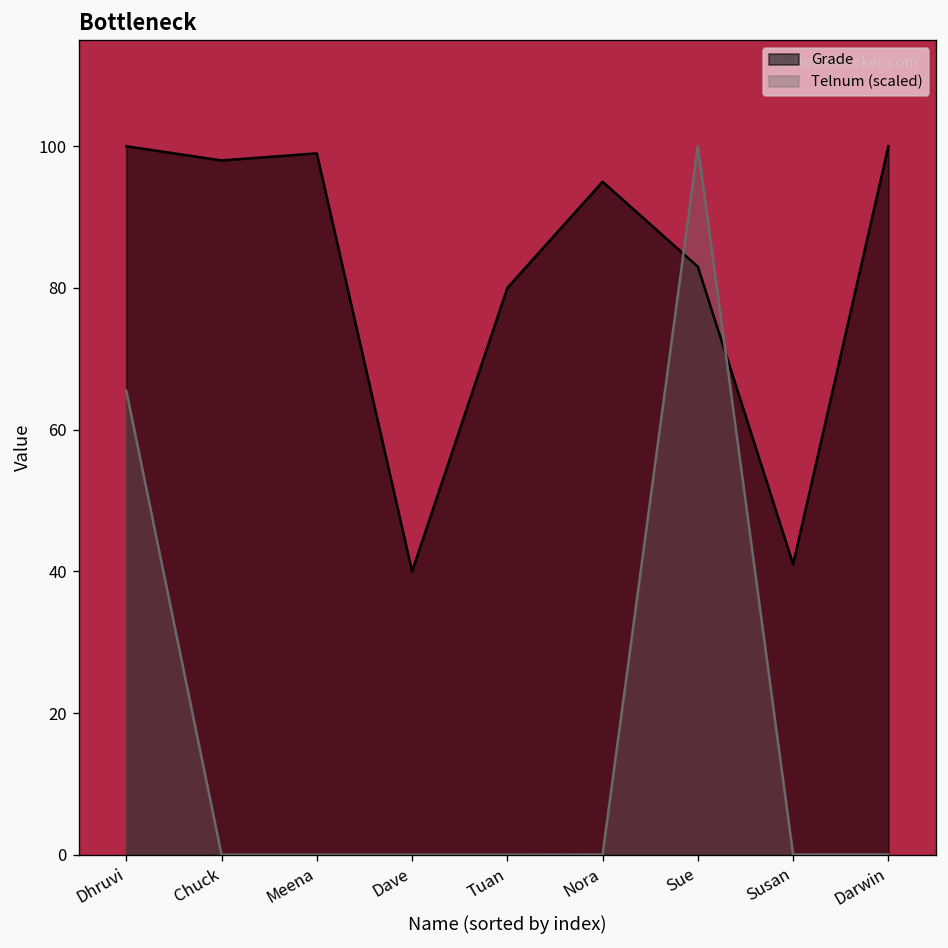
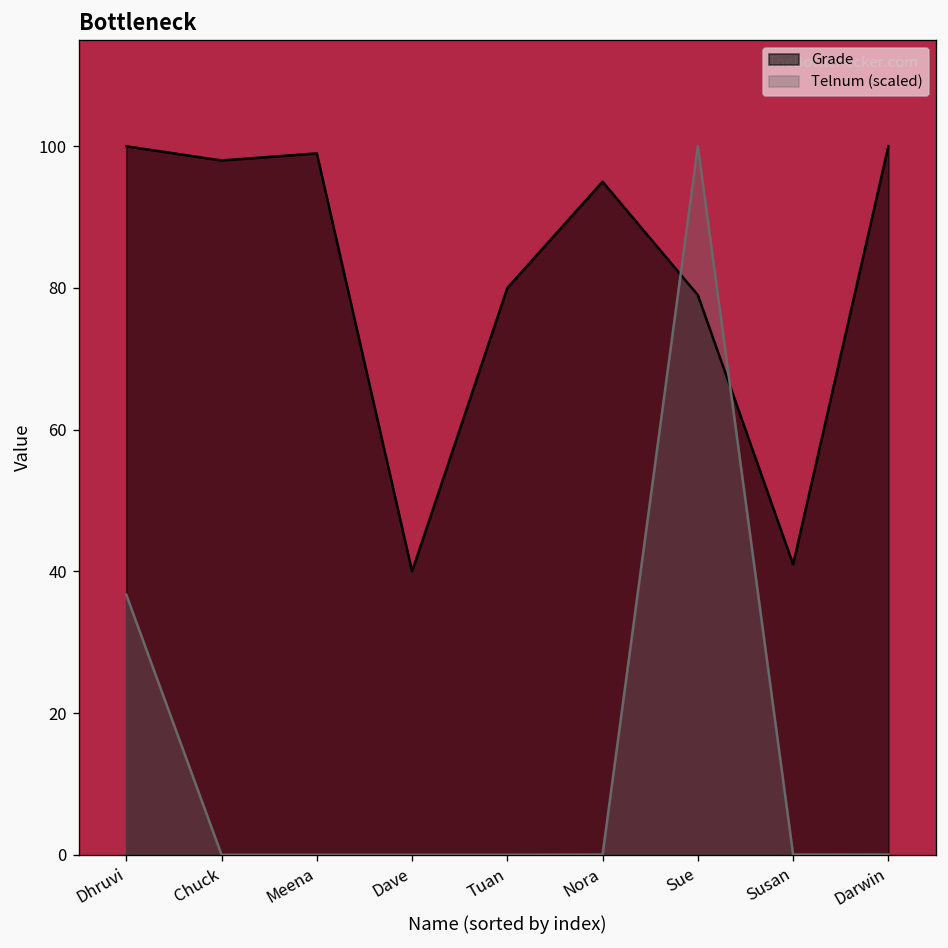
  {
    "Grade": {
      "Dhruvi": 100,
      "Chuck": 98,
      "Meena": 99,
      "Dave": 40,
      "Tuan": 80,
      "Nora": 95,
-     "Sue": 83,
+     "Sue": 79,
      "Susan": 41,
      "Darwin": 100
    },
    "Telnum (scaled)": {
-     "Dhruvi": 66,
+     "Dhruvi": 37,
      "Chuck": 0,
      "Meena": 0,
      "Dave": 0,
      "Tuan": 0,
      "Nora": 0,
      "Sue": 100,
      "Susan": 0,
      "Darwin": 0
    }
  }
